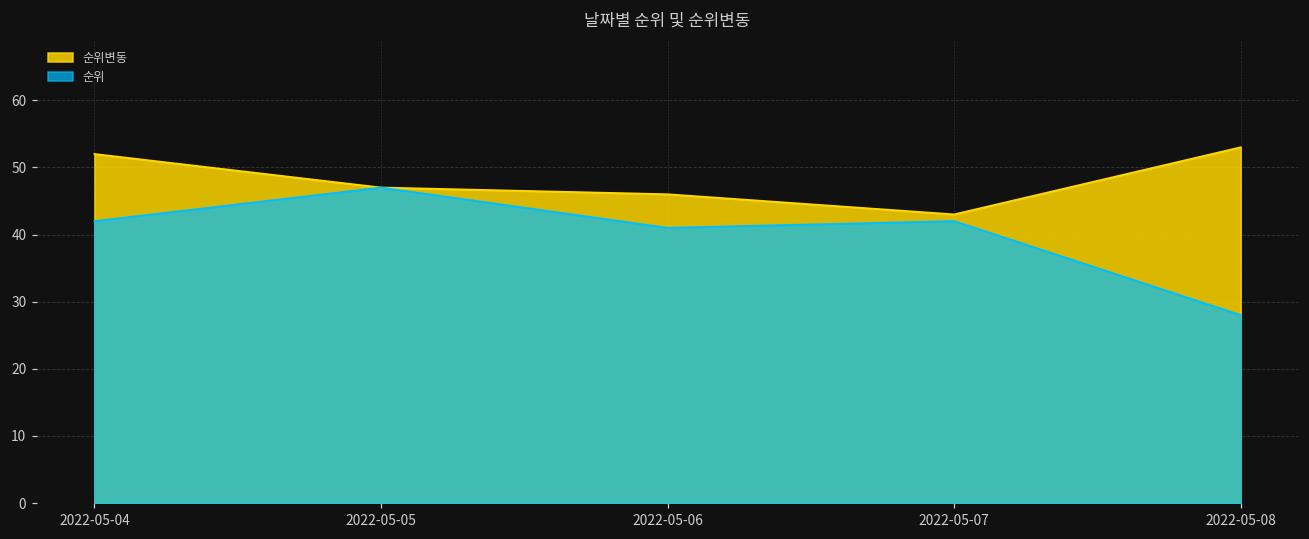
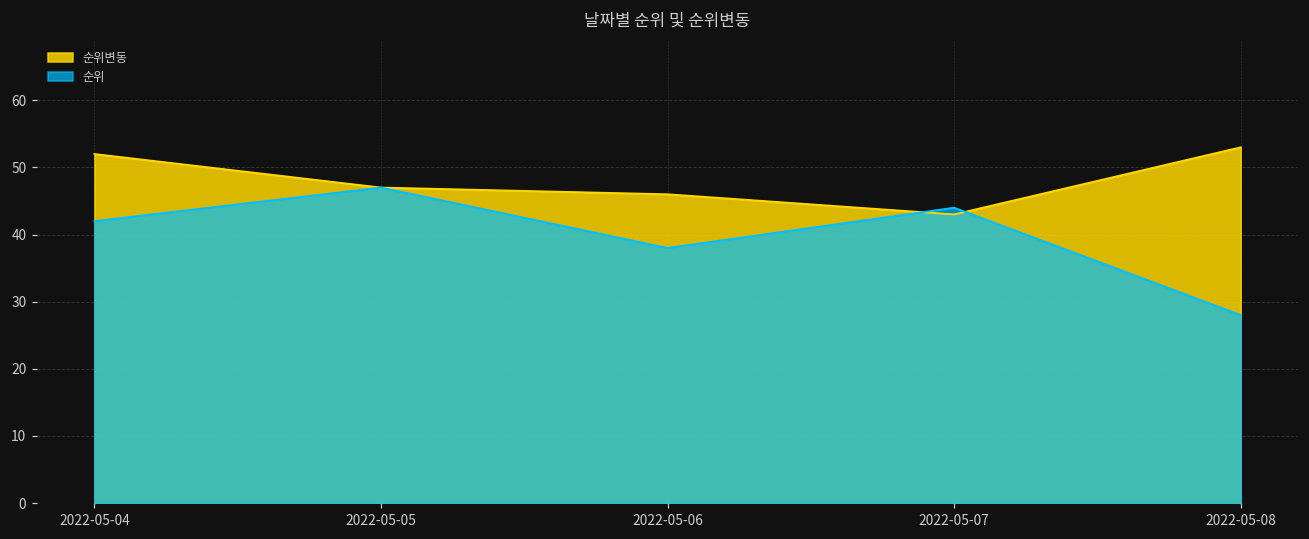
  {
    "순위변동": {
      "2022-05-04": 52,
      "2022-05-06": 46,
      "2022-05-07": 43,
      "2022-05-08": 53
    },
    "순위": {
      "2022-05-04": 42,
-     "2022-05-06": 41,
-     "2022-05-07": 42,
+     "2022-05-06": 38,
+     "2022-05-07": 44,
      "2022-05-08": 28
    }
  }
